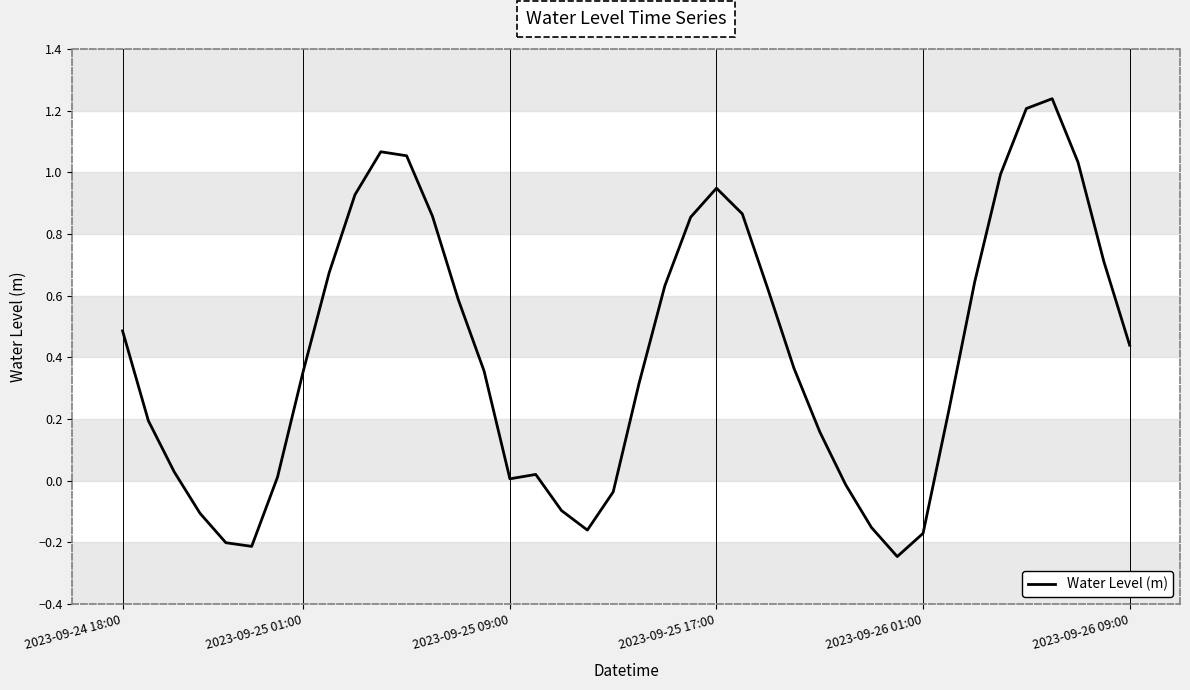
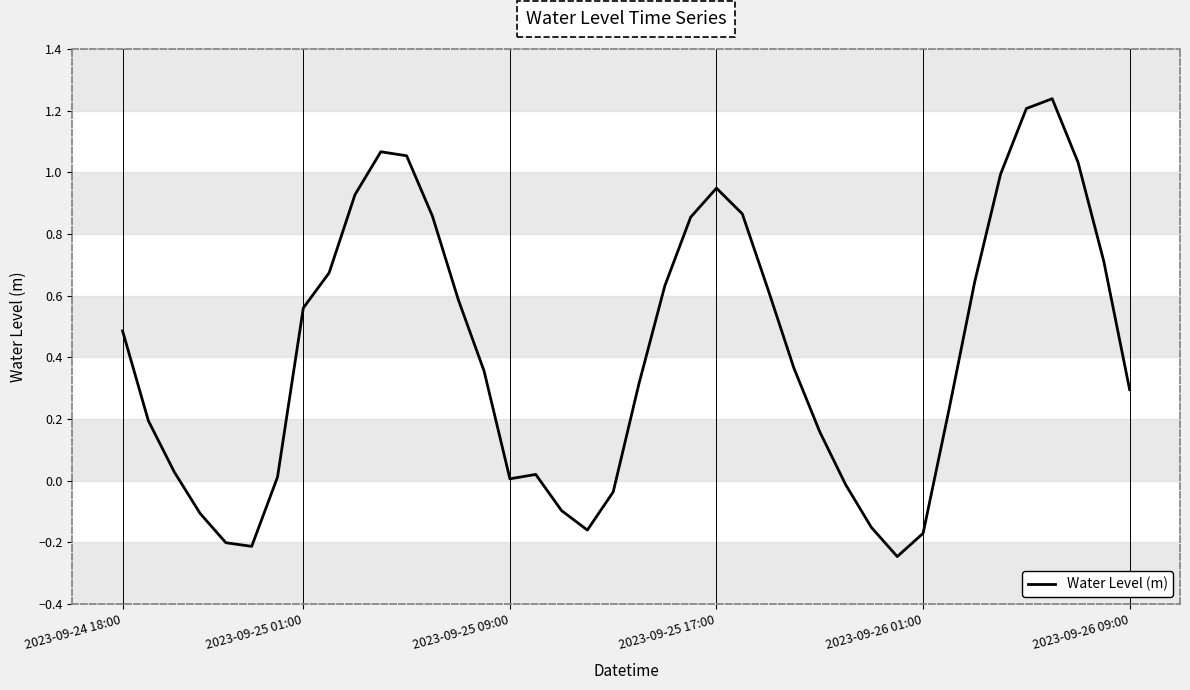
  {
    "2023-09-24 18:00": 0.49,
-   "2023-09-25 01:00": 0.36,
+   "2023-09-25 01:00": 0.56,
    "2023-09-25 09:00": 0.01,
    "2023-09-25 17:00": 0.95,
    "2023-09-26 01:00": -0.17,
-   "2023-09-26 09:00": 0.44
+   "2023-09-26 09:00": 0.30
  }
